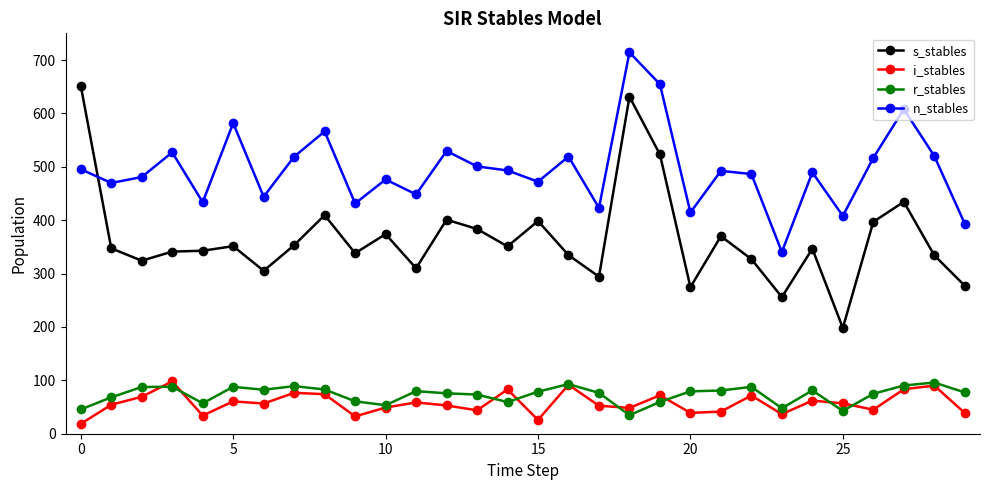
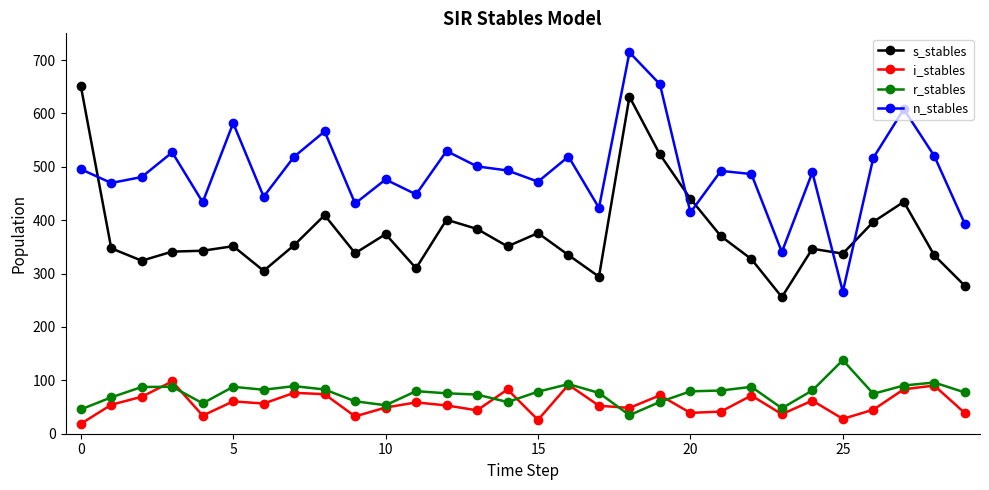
  {
    "s_stables": {
      "0": 650,
      "5": 350,
      "10": 370,
-     "15": 400,
-     "20": 270,
-     "25": 200
+     "15": 380,
+     "20": 440,
+     "25": 340
    },
    "i_stables": {
      "0": 20,
      "5": 60,
      "15": 30,
      "20": 40,
-     "25": 60
+     "25": 30
    },
    "r_stables": {
      "0": 50,
      "5": 90,
      "15": 80,
      "20": 80,
-     "25": 40
+     "25": 140
    },
    "n_stables": {
      "0": 500,
      "5": 580,
      "10": 480,
      "15": 470,
      "20": 410,
-     "25": 410
+     "25": 270
    }
  }
